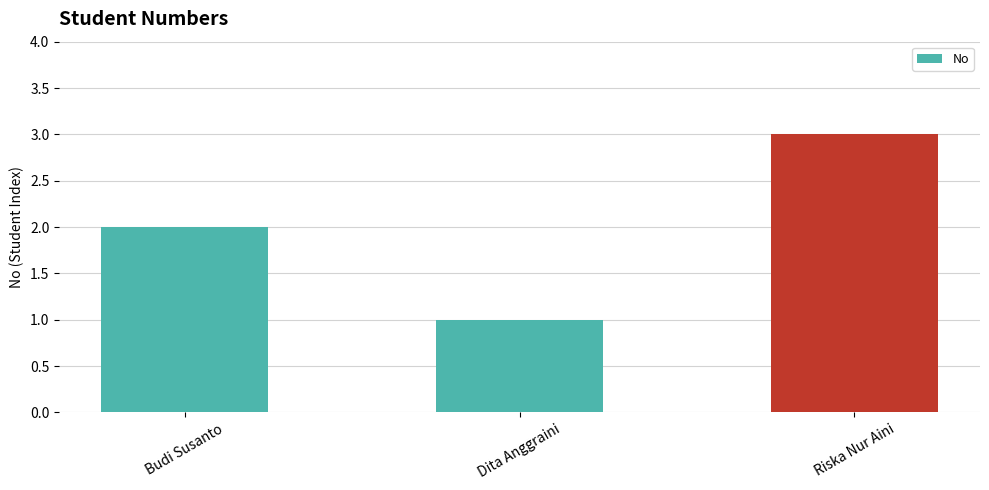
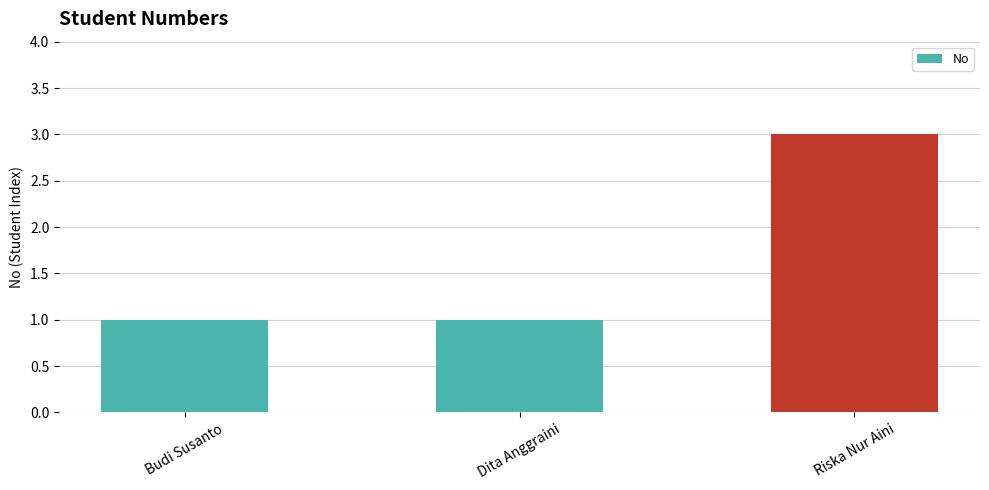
  {
-   "Budi Susanto": 2,
+   "Budi Susanto": 1,
    "Dita Anggraini": 1,
    "Riska Nur Aini": 3
  }
